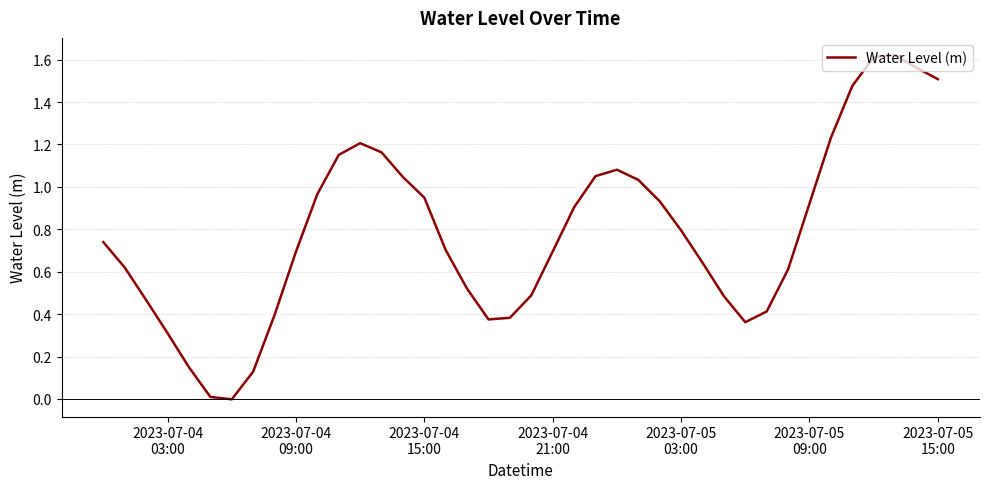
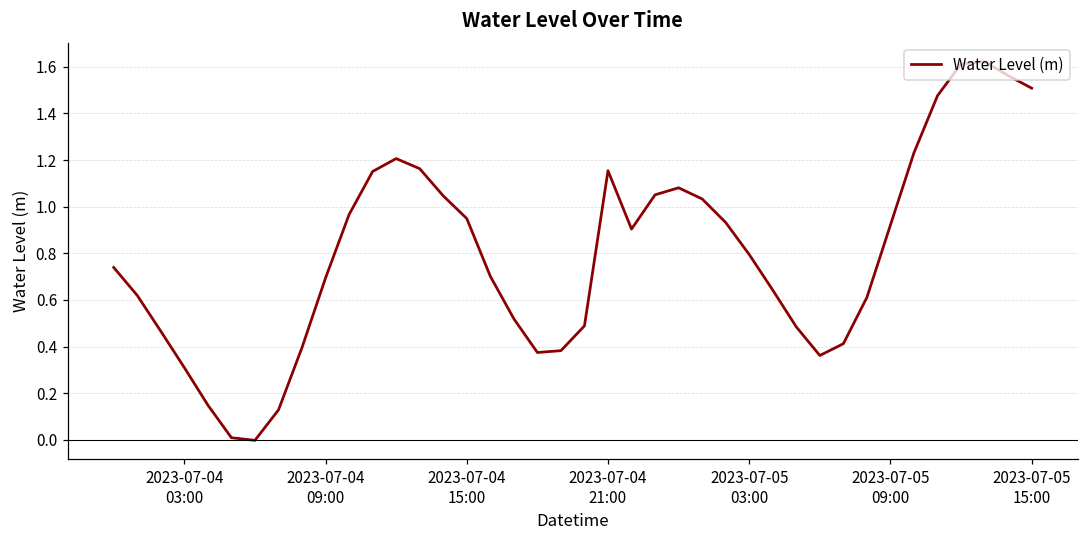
  {
    "2023-07-04 03:00": 0.31,
    "2023-07-04 09:00": 0.69,
    "2023-07-04 15:00": 0.95,
-   "2023-07-04 21:00": 0.70,
+   "2023-07-04 21:00": 1.15,
    "2023-07-05 03:00": 0.79,
    "2023-07-05 09:00": 0.92,
    "2023-07-05 15:00": 1.51
  }
